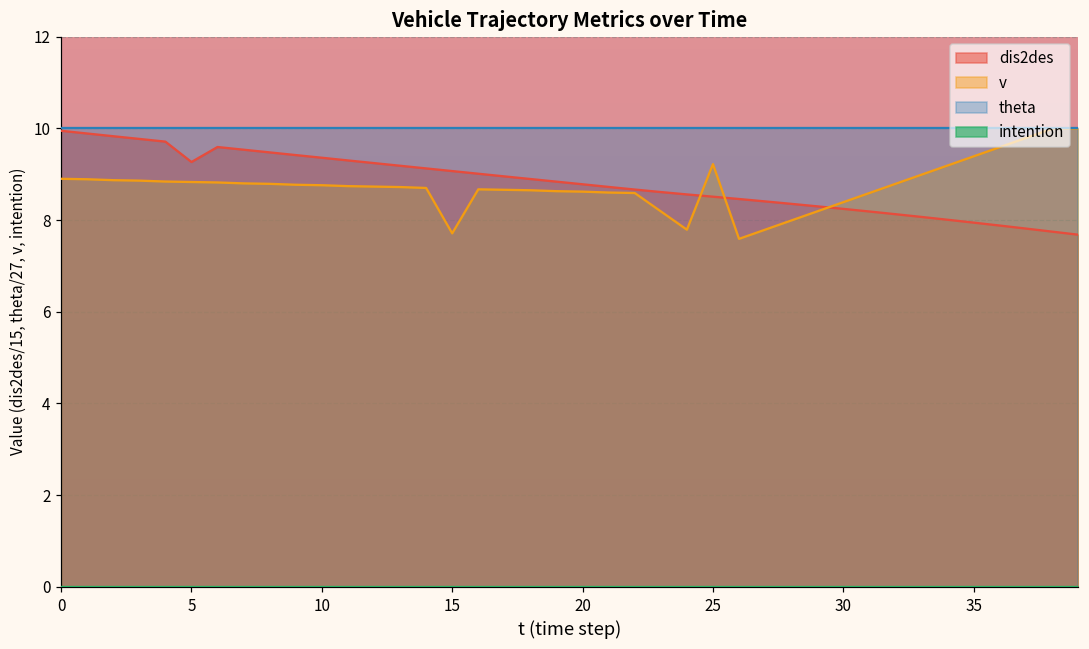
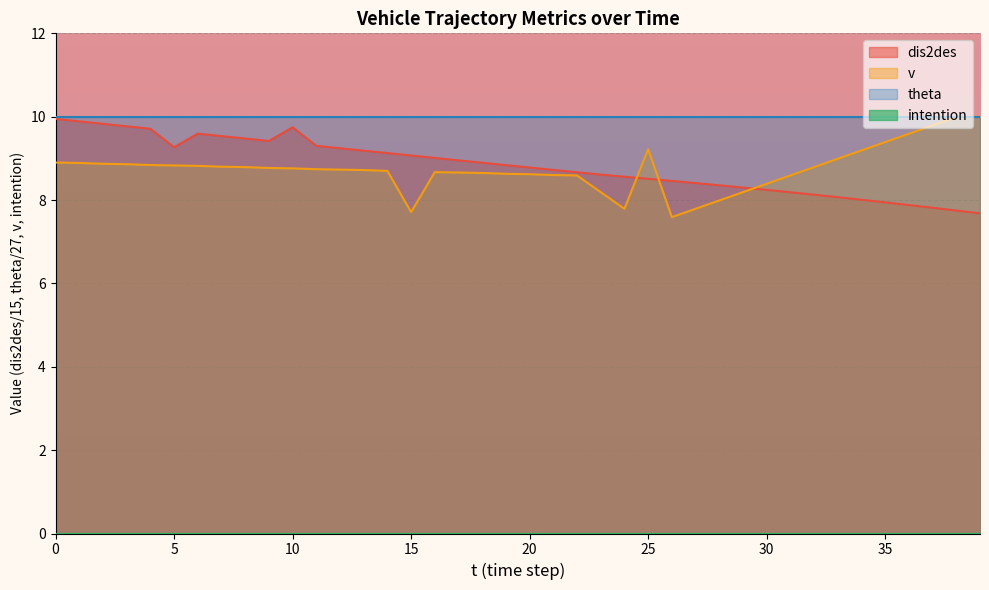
  {
    "dis2des": {
      "5": 9.3,
-     "10": 9.4,
+     "10": 9.7,
      "15": 9.1,
      "20": 8.8,
      "25": 8.5,
      "30": 8.2,
      "35": 7.9
    },
    "v": {
      "0": 8.9,
      "5": 8.8,
      "10": 8.8,
      "15": 7.7,
      "20": 8.6,
      "25": 9.2,
      "30": 8.4,
      "35": 9.4
    },
    "theta": {
      "5": 10.0,
      "10": 10.0,
      "15": 10.0,
      "20": 10.0,
      "25": 10.0,
      "30": 10.0
    },
    "intention": {
      "0": 0.0,
      "5": 0.0,
      "10": 0.0,
      "15": 0.0,
      "20": 0.0,
      "25": 0.0,
      "30": 0.0,
      "35": 0.0
    }
  }
